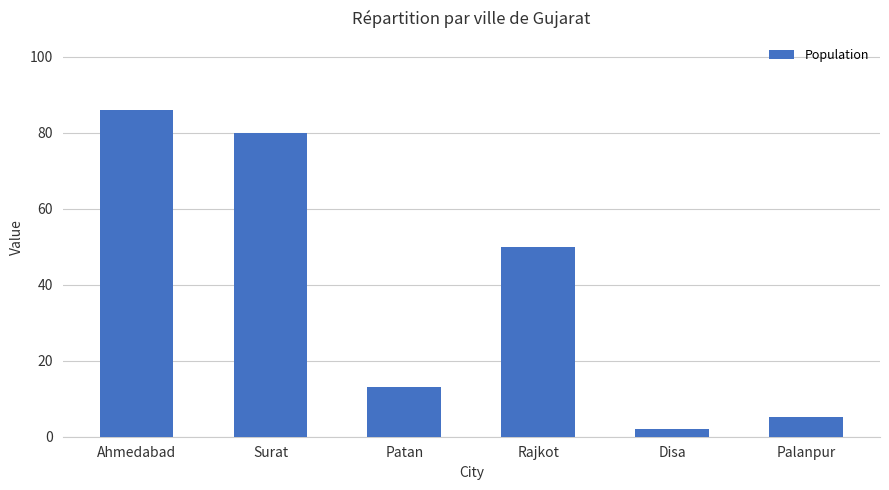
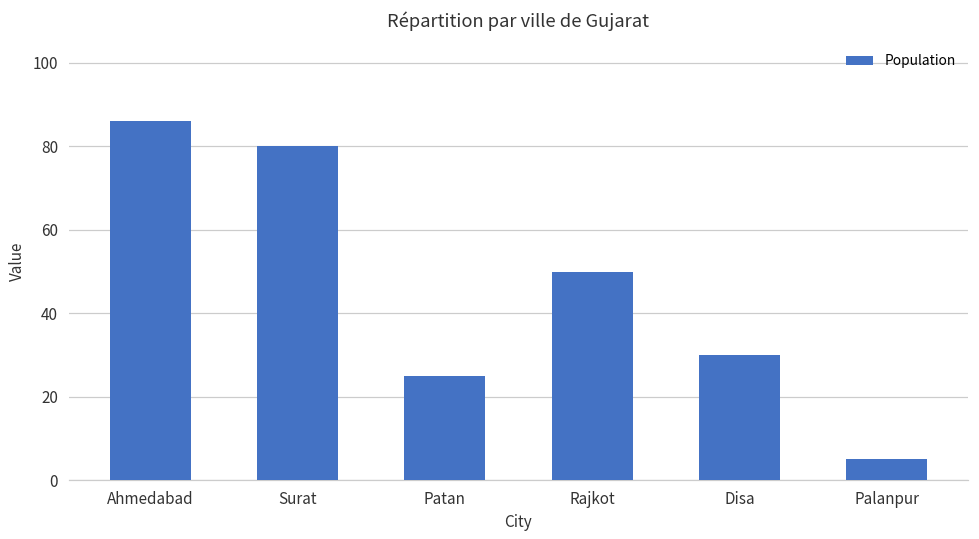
  {
    "Ahmedabad": 86,
    "Surat": 80,
-   "Patan": 13,
+   "Patan": 25,
    "Rajkot": 50,
-   "Disa": 2,
+   "Disa": 30,
    "Palanpur": 5
  }
